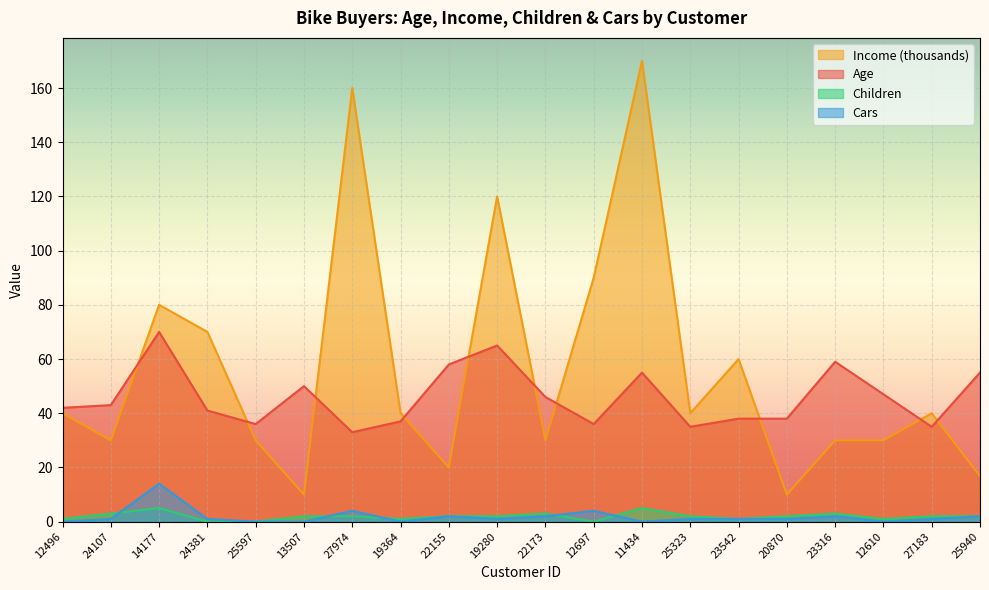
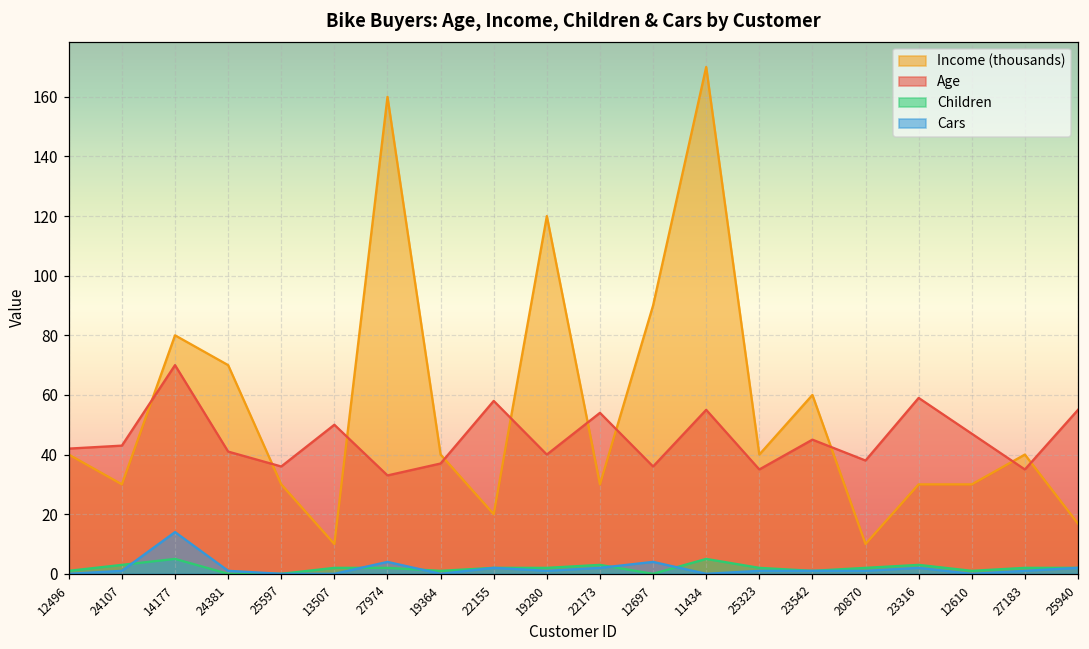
  {
    "Income (thousands)": {
      "12496": 40,
      "24107": 30,
      "14177": 80,
      "24381": 70,
      "25597": 30,
      "13507": 10,
      "27974": 160,
      "19364": 40,
      "22155": 20,
      "19280": 120,
      "22173": 30,
      "12697": 90,
      "11434": 170,
      "25323": 40,
      "23542": 60,
      "20870": 10,
      "23316": 30,
      "12610": 30,
      "27183": 40,
      "25940": 17
    },
    "Age": {
      "12496": 42,
      "24107": 43,
      "14177": 70,
      "24381": 41,
      "25597": 36,
      "13507": 50,
      "27974": 33,
      "19364": 37,
      "22155": 58,
-     "19280": 65,
-     "22173": 46,
+     "19280": 40,
+     "22173": 54,
      "12697": 36,
      "11434": 55,
      "25323": 35,
-     "23542": 38,
+     "23542": 45,
      "20870": 38,
      "23316": 59,
      "12610": 47,
      "27183": 35,
      "25940": 55
    },
    "Children": {
      "12496": 1,
      "24107": 3,
      "14177": 5,
      "24381": 0,
      "13507": 2,
      "27974": 2,
      "19364": 1,
      "19280": 2,
      "22173": 3,
      "12697": 0,
      "11434": 5,
      "25323": 2,
      "20870": 2,
      "23316": 3,
      "12610": 1,
      "27183": 2
    },
    "Cars": {
      "12496": 0,
      "24107": 1,
      "14177": 14,
      "24381": 1,
      "13507": 0,
      "27974": 4,
      "19364": 0,
      "19280": 1,
      "22173": 2,
      "12697": 4,
      "11434": 0,
      "25323": 1,
      "20870": 1,
      "23316": 2,
      "12610": 0,
      "27183": 1
    }
  }
